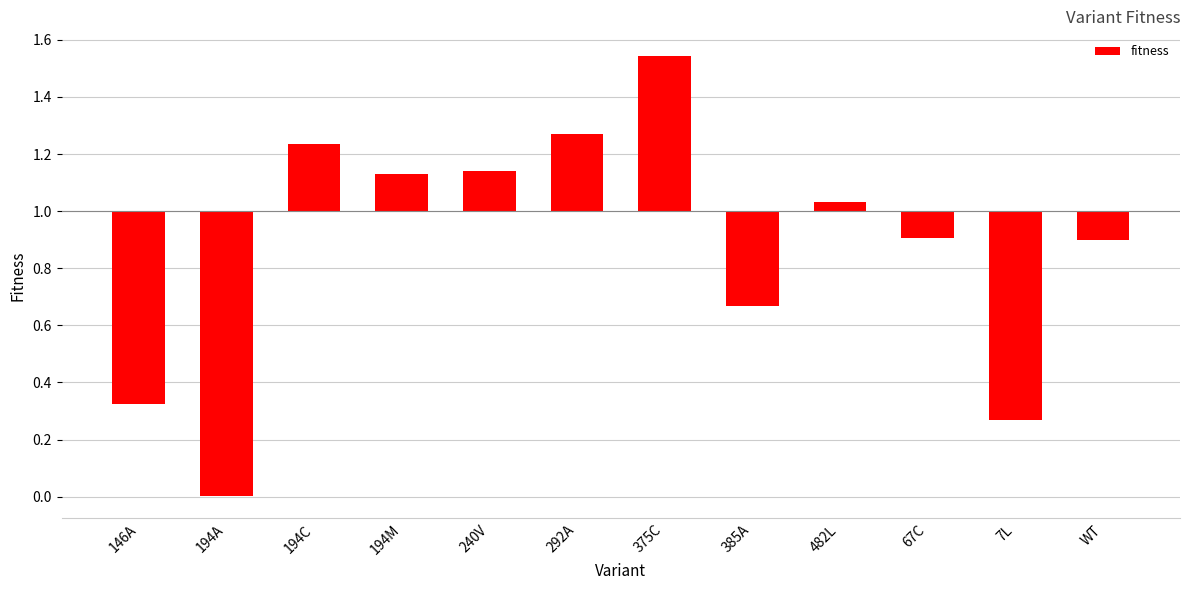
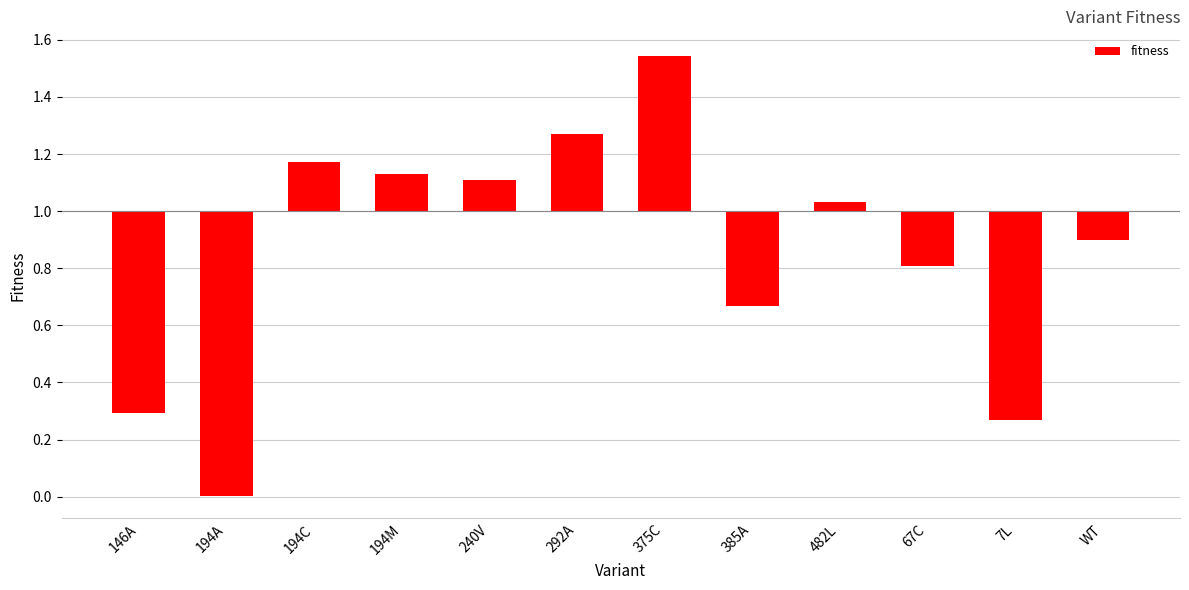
  {
-   "146A": 0.32,
+   "146A": 0.29,
    "194A": 0.00,
-   "194C": 1.23,
+   "194C": 1.17,
    "194M": 1.13,
-   "240V": 1.14,
+   "240V": 1.11,
    "292A": 1.27,
    "375C": 1.54,
    "385A": 0.67,
    "482L": 1.03,
-   "67C": 0.91,
+   "67C": 0.81,
    "7L": 0.27,
    "WT": 0.90
  }
